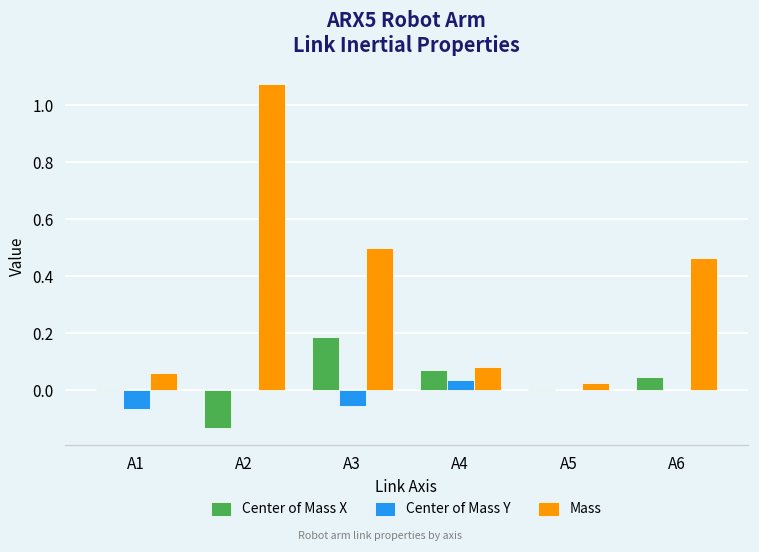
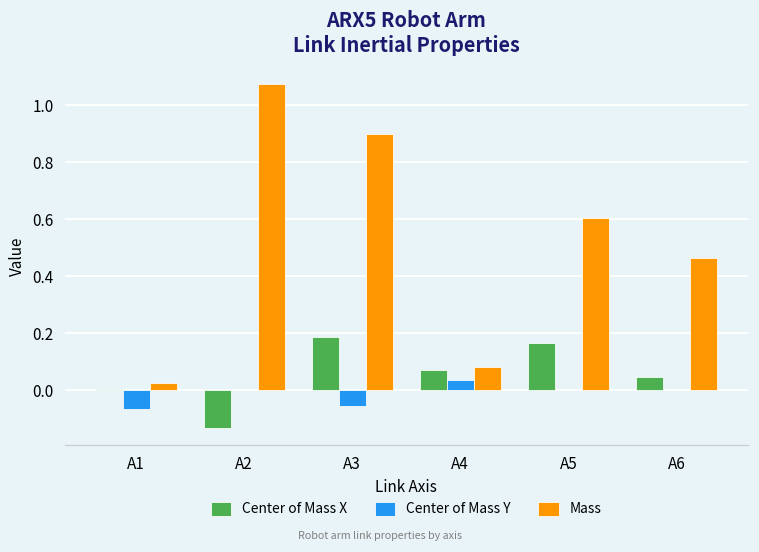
  {
    "Center of Mass X": {
      "A2": -0.13,
      "A3": 0.19,
      "A4": 0.07,
-     "A5": 0.00,
+     "A5": 0.16,
      "A6": 0.05
    },
    "Center of Mass Y": {
      "A1": -0.07,
      "A3": -0.05,
      "A4": 0.03
    },
    "Mass": {
-     "A1": 0.06,
+     "A1": 0.03,
      "A2": 1.07,
-     "A3": 0.50,
+     "A3": 0.90,
      "A4": 0.08,
-     "A5": 0.03,
+     "A5": 0.60,
      "A6": 0.46
    }
  }
